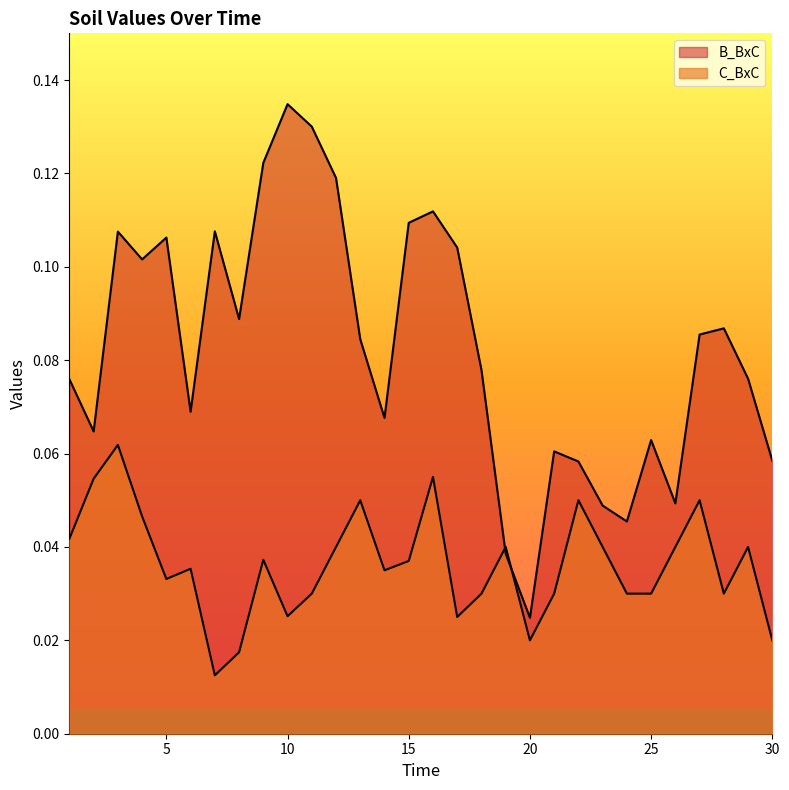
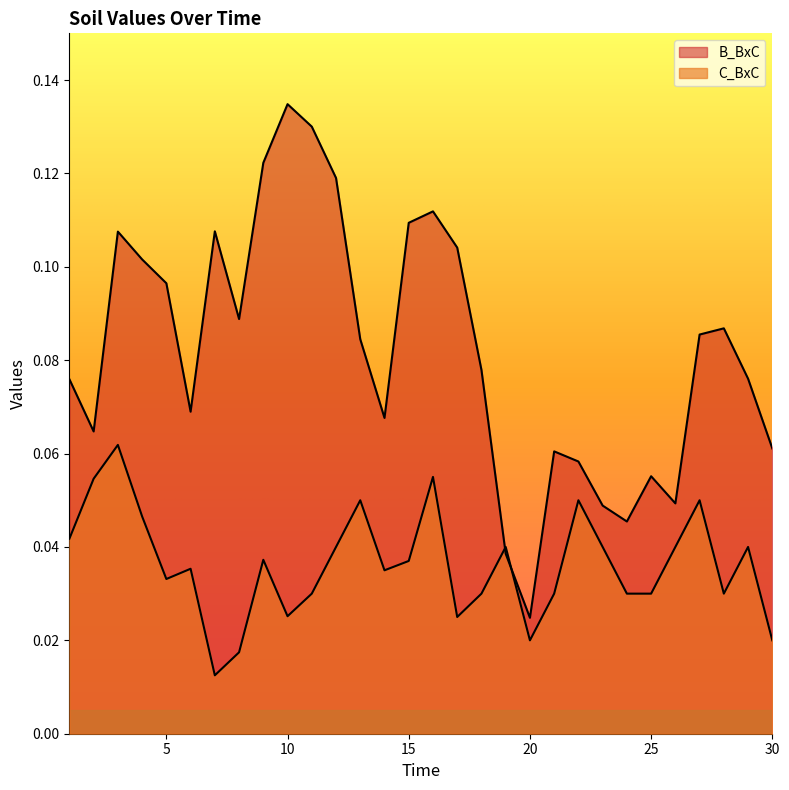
  {
    "B_BxC": {
-     "5": 0.106,
+     "5": 0.096,
      "10": 0.135,
      "15": 0.109,
      "20": 0.025,
-     "25": 0.063,
-     "30": 0.058
+     "25": 0.055,
+     "30": 0.061
    },
    "C_BxC": {
      "5": 0.033,
      "10": 0.025,
      "15": 0.037,
      "20": 0.020,
      "25": 0.030,
      "30": 0.020
    }
  }
